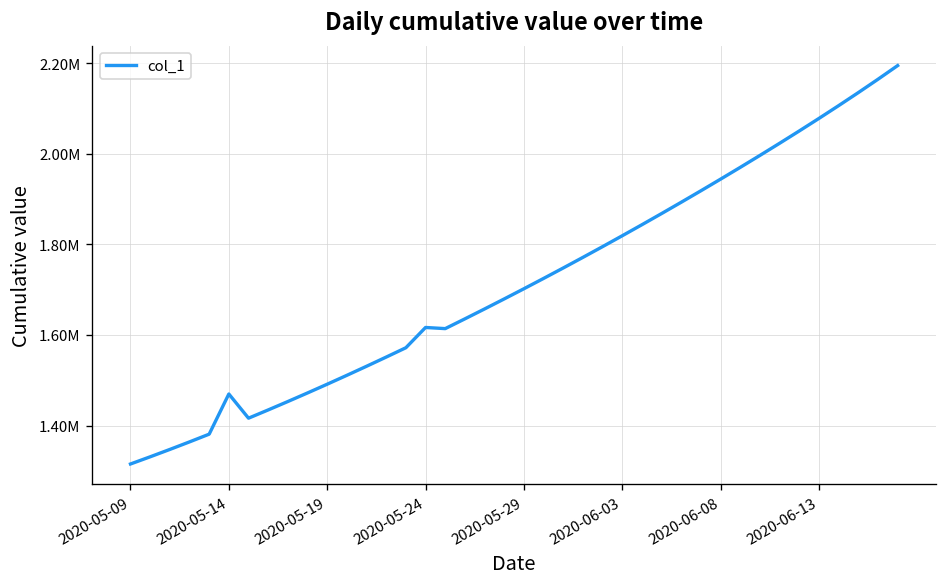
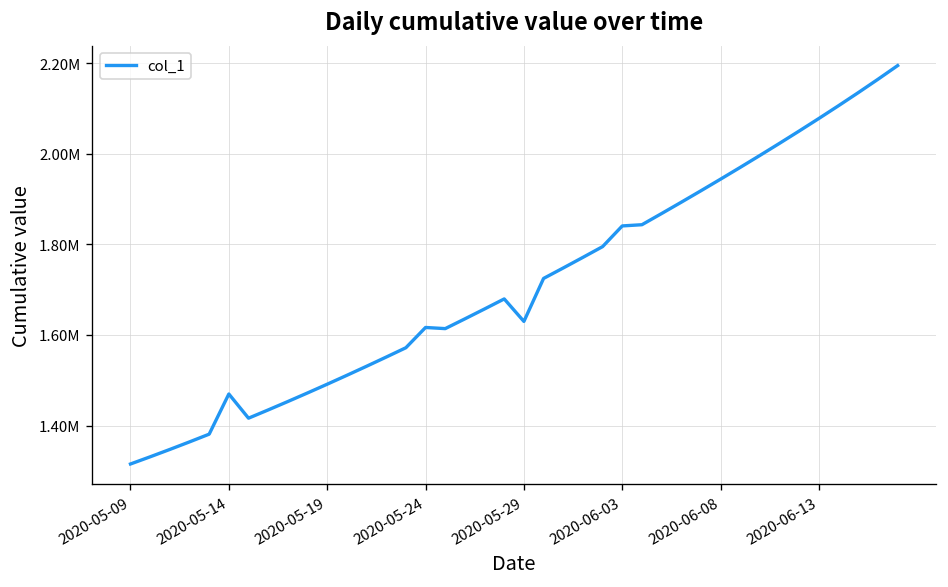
  {
    "2020-05-09": 1320000,
    "2020-05-14": 1470000,
    "2020-05-19": 1490000,
    "2020-05-24": 1620000,
-   "2020-05-29": 1700000,
-   "2020-06-03": 1820000,
+   "2020-05-29": 1630000,
+   "2020-06-03": 1840000,
    "2020-06-08": 1940000,
    "2020-06-13": 2080000
  }
